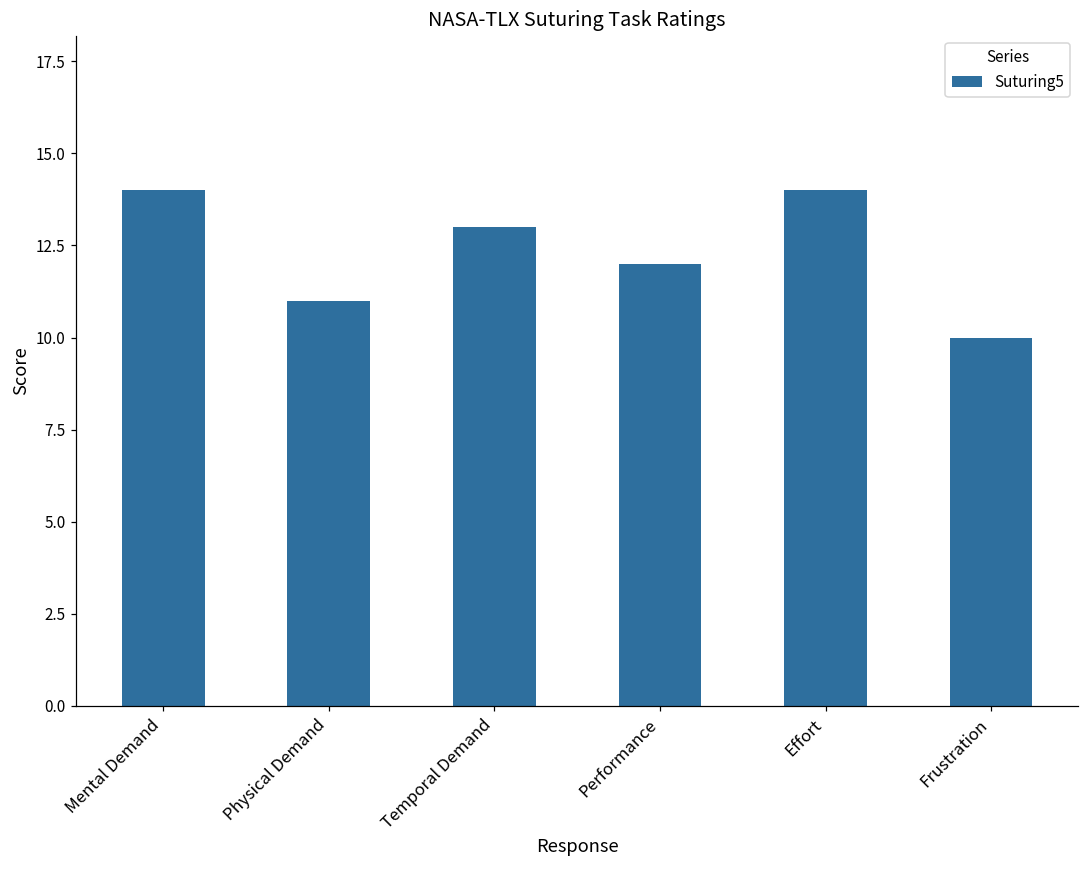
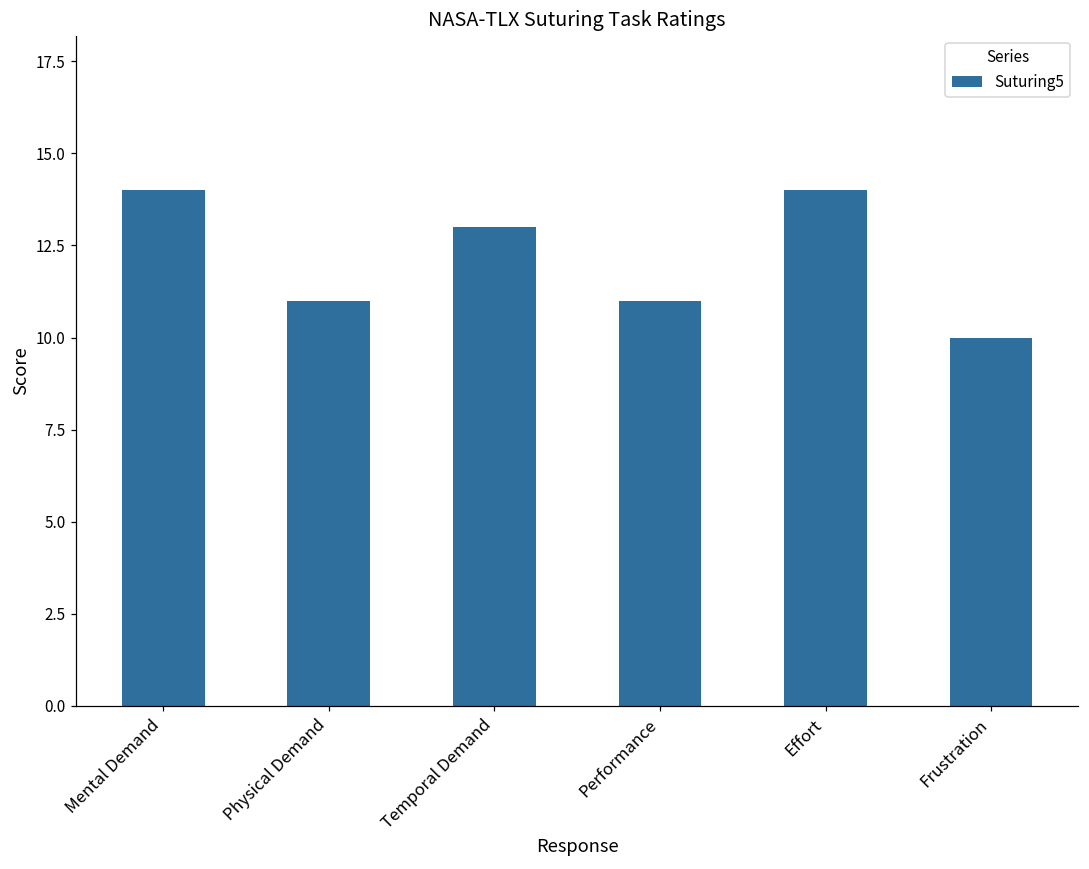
  {
    "Mental Demand": 14,
    "Physical Demand": 11,
    "Temporal Demand": 13,
-   "Performance": 12,
+   "Performance": 11,
    "Effort": 14,
    "Frustration": 10
  }
